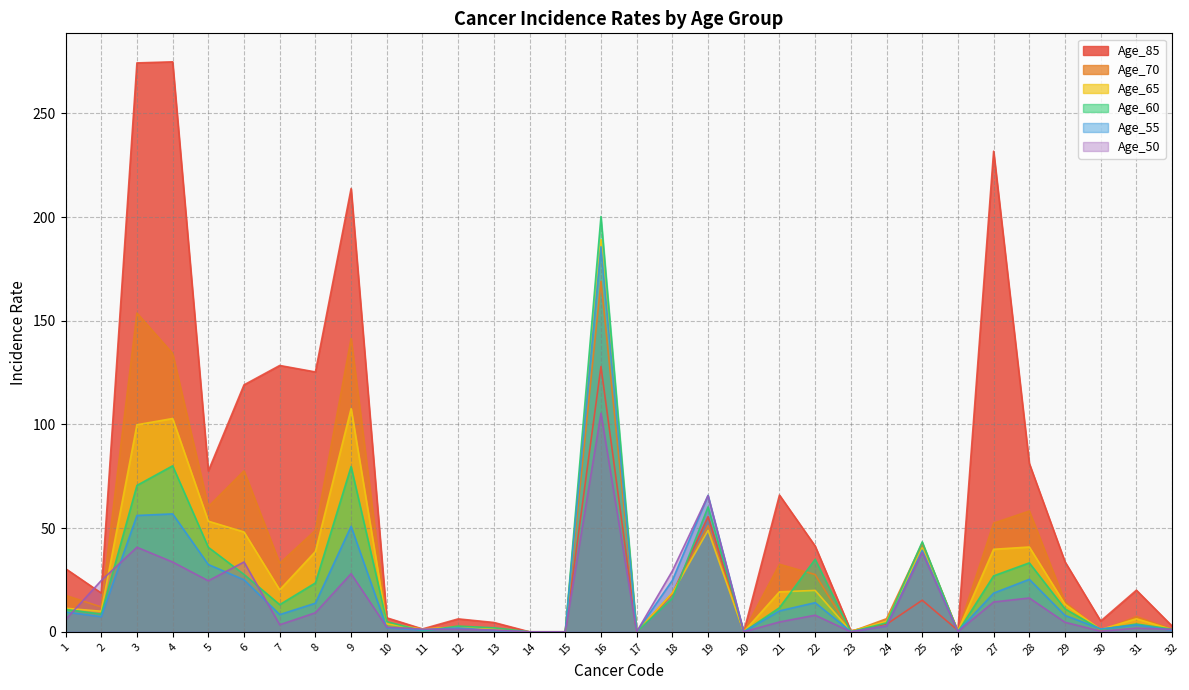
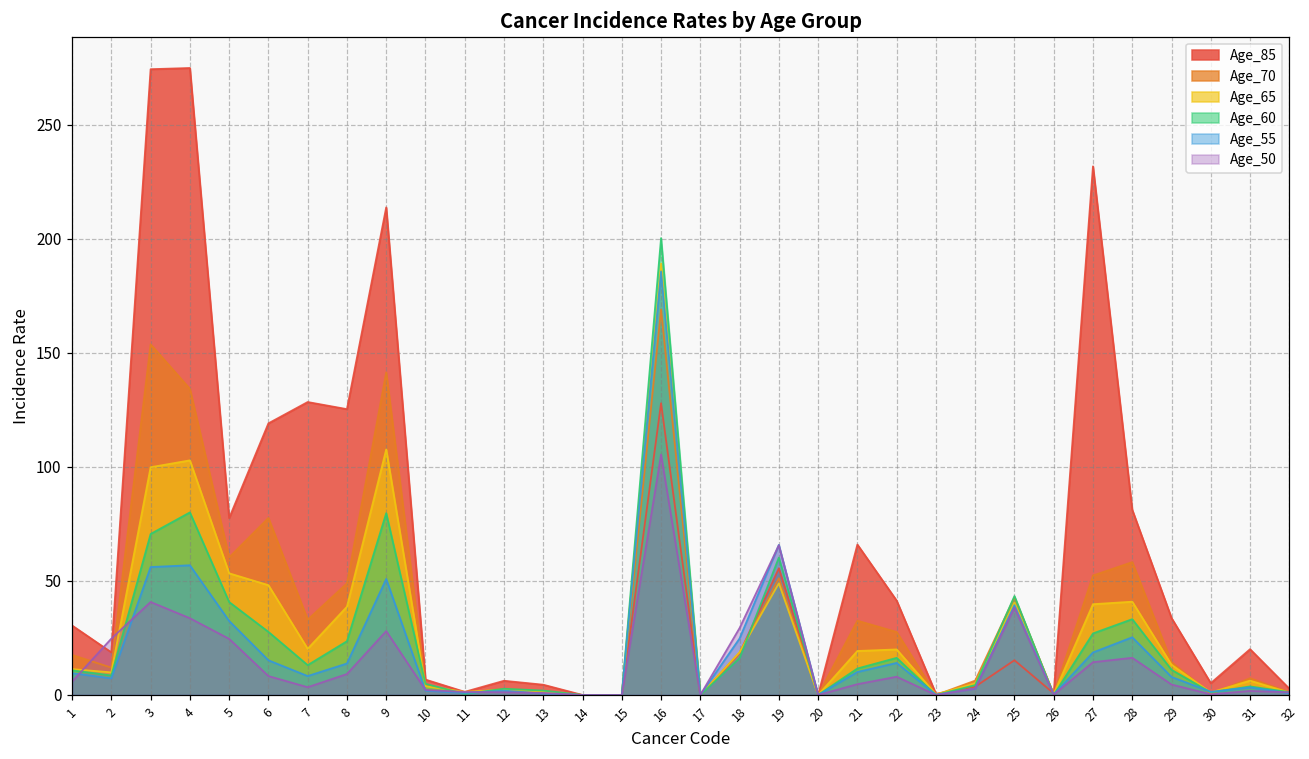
  {
    "Age_65": {
      "2": 10,
      "3": 100,
      "4": 103,
      "5": 53,
      "6": 48,
      "7": 20,
      "8": 39,
      "9": 108,
      "16": 189,
      "19": 49,
      "21": 19,
      "22": 20,
      "27": 40,
      "28": 41
    },
    "Age_60": {
      "2": 9,
      "3": 71,
      "4": 80,
      "5": 41,
      "6": 28,
      "7": 13,
      "8": 24,
      "9": 80,
      "16": 200,
      "18": 16,
      "19": 60,
      "21": 12,
-     "22": 35,
+     "22": 16,
      "27": 27,
      "28": 33,
      "29": 11
    },
    "Age_55": {
      "2": 7,
      "3": 56,
      "4": 57,
      "5": 32,
-     "6": 25,
+     "6": 15,
      "7": 8,
      "8": 14,
      "9": 51,
      "16": 186,
      "18": 25,
      "21": 10,
      "22": 14,
      "27": 19,
      "28": 25,
      "29": 8
    },
    "Age_50": {
      "1": 6,
      "2": 25,
      "3": 41,
      "4": 34,
      "5": 25,
-     "6": 34,
+     "6": 8,
      "7": 3,
      "8": 9,
      "9": 28,
      "16": 105,
      "18": 29,
      "21": 5,
      "22": 8,
      "27": 14,
      "28": 16,
      "29": 5,
      "31": 2
    }
  }
